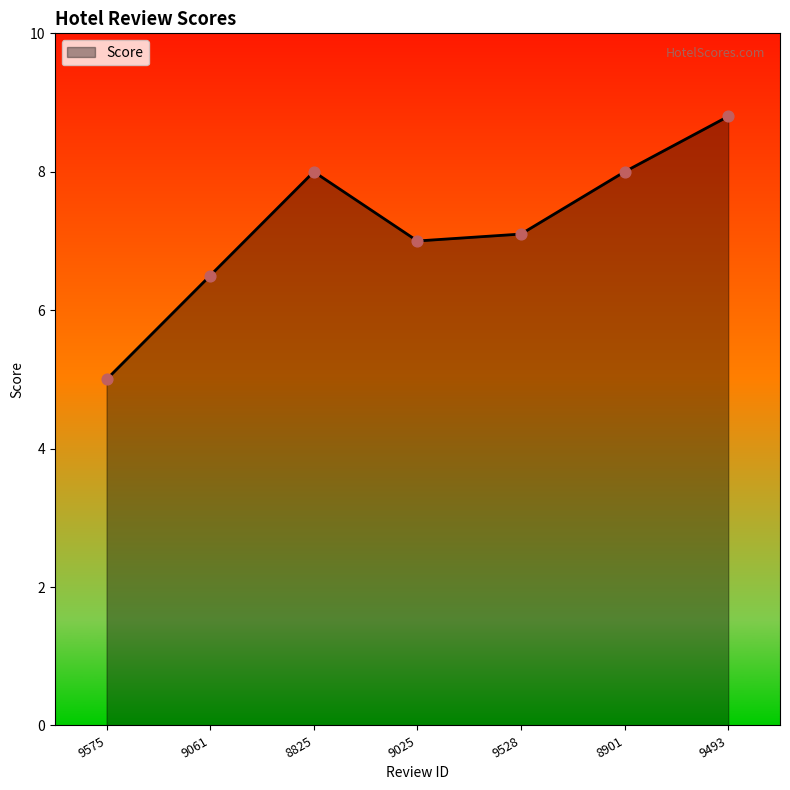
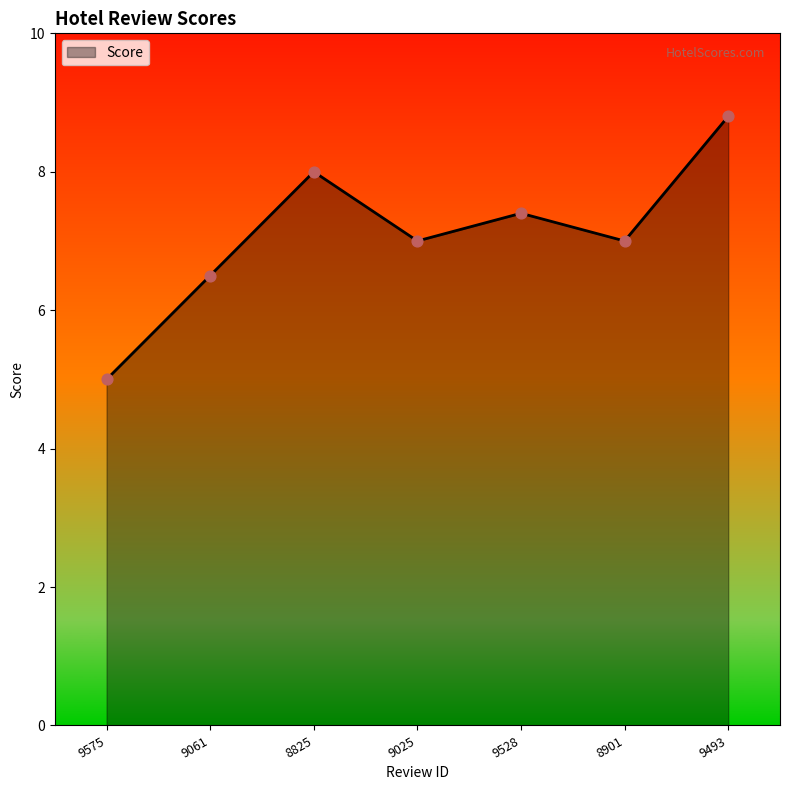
  {
    "9575": 5.0,
    "9061": 6.5,
    "8825": 8.0,
    "9025": 7.0,
-   "9528": 7.1,
-   "8901": 8,
+   "9528": 7.4,
+   "8901": 7,
    "9493": 8.8
  }
